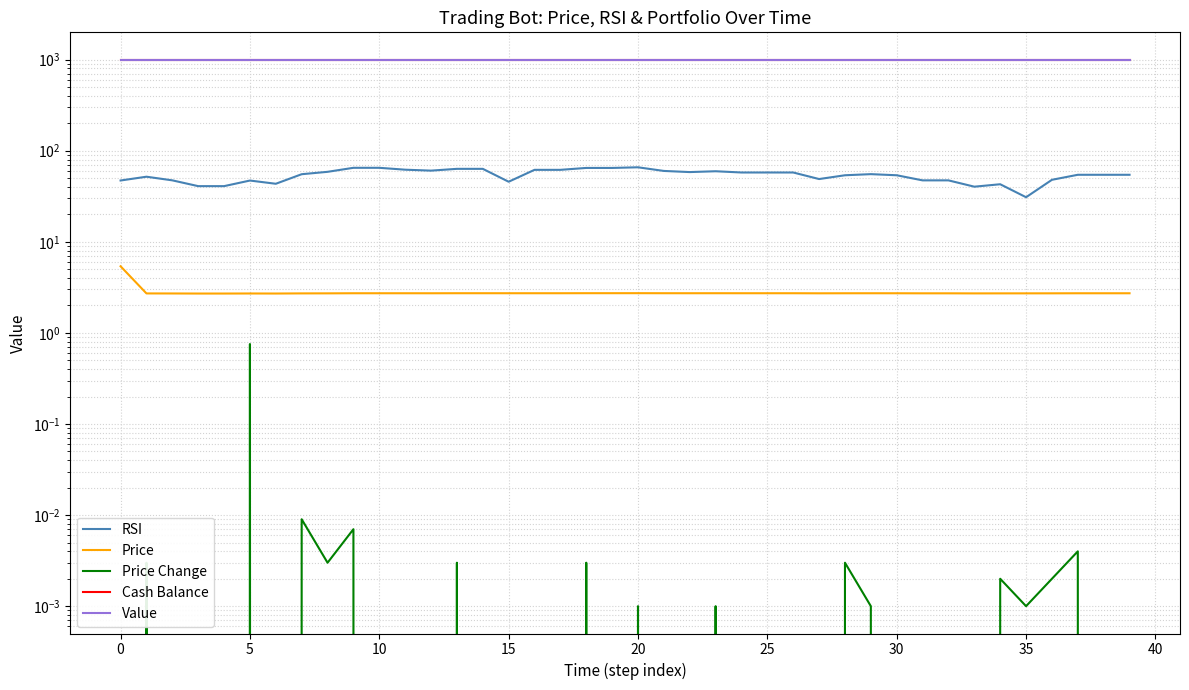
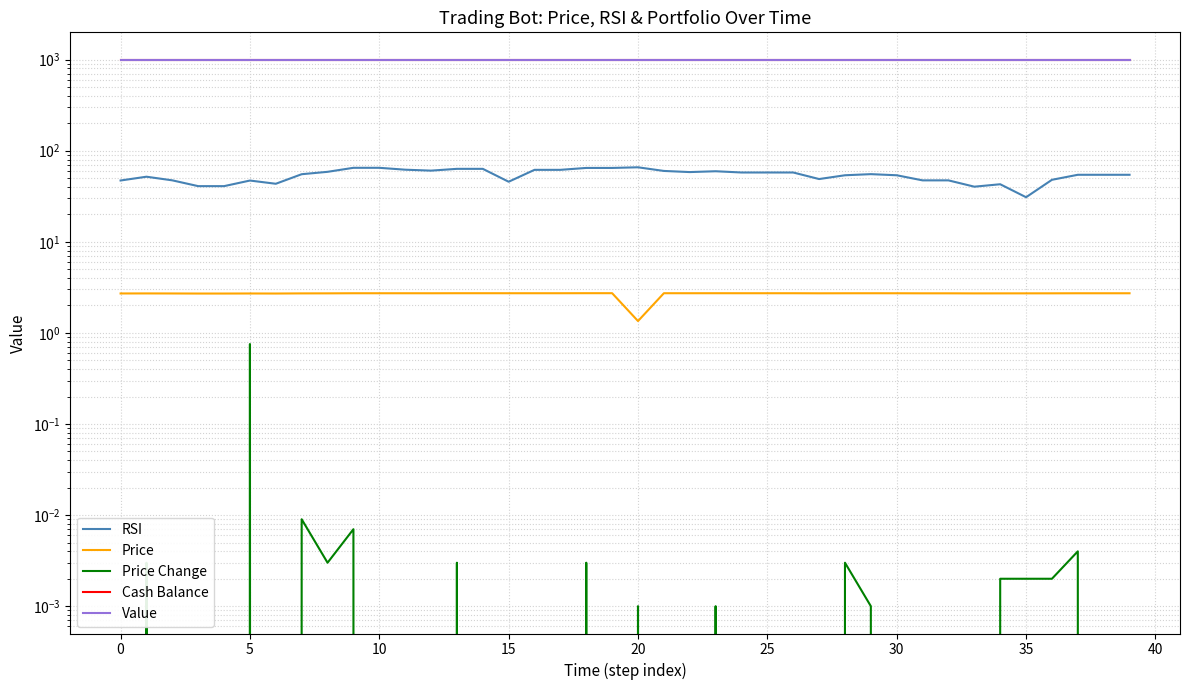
  {
    "RSI": {
      "0": 50,
      "5": 50,
      "10": 60,
      "15": 50,
      "20": 70,
      "25": 60,
      "30": 50,
      "35": 31
    },
    "Price": {
-     "0": 5,
+     "0": 2.7,
      "5": 2.7,
      "10": 2.7,
      "15": 2.7,
-     "20": 2.7,
+     "20": 1.4,
      "25": 2.7,
      "30": 2.7,
      "35": 2.7
    },
    "Price Change": {
      "5": 0.8,
      "20": 0.001,
-     "35": 0.001
+     "35": 0.002
    },
    "Value": {
      "0": 1000,
      "5": 1000,
      "10": 1000,
      "15": 1000,
      "20": 1000,
      "25": 1000,
      "30": 1000,
      "35": 1000
    }
  }
